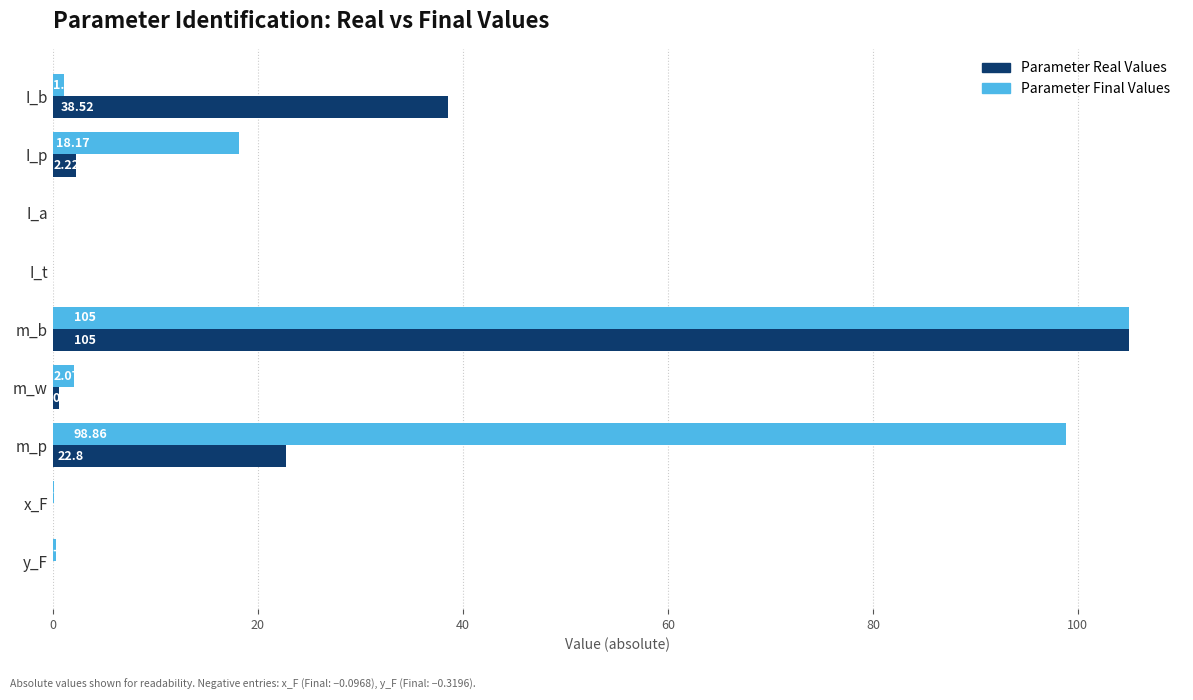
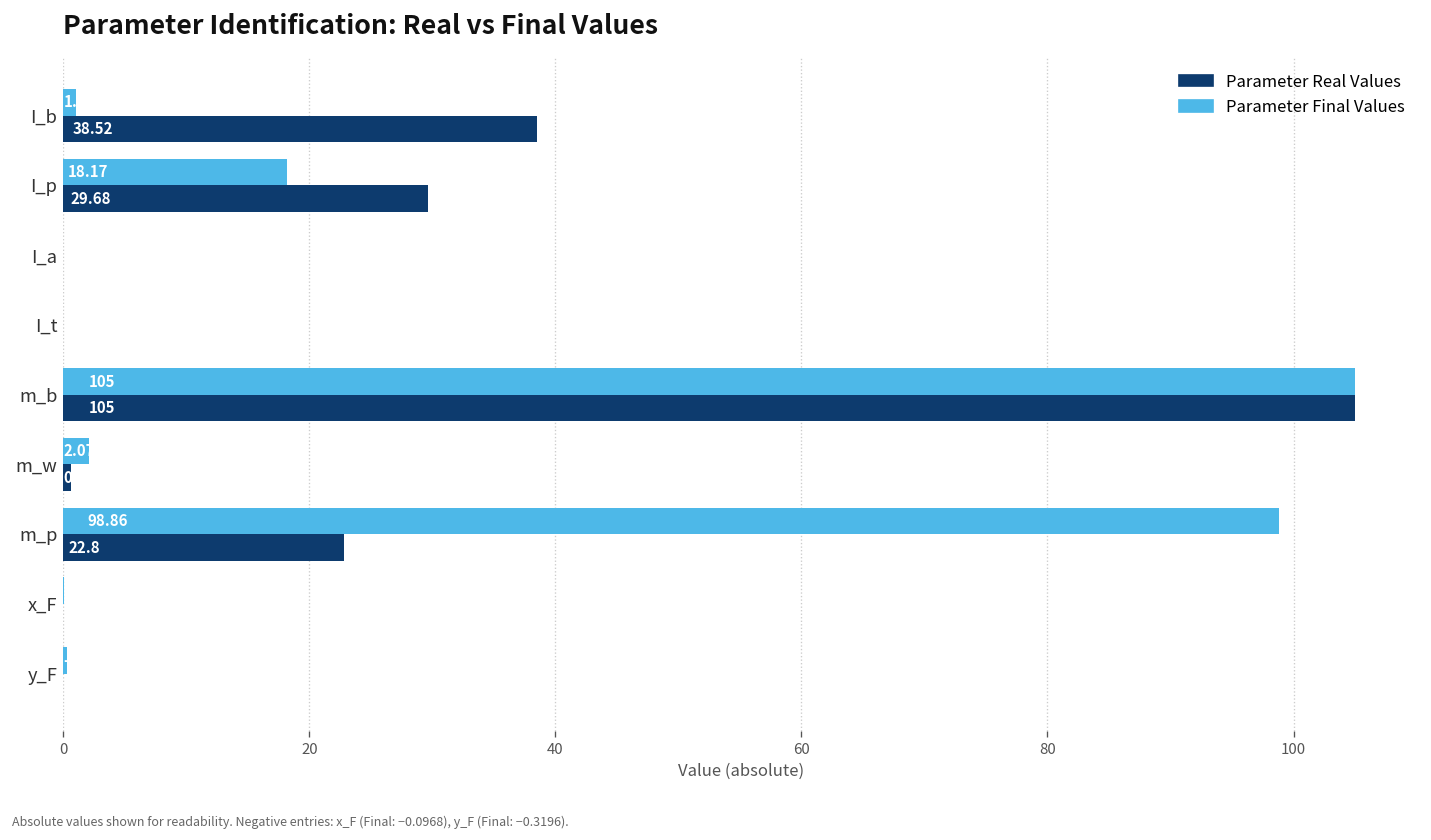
  {
    "Parameter Real Values": {
      "I_b": 38.52,
-     "I_p": 2.222,
+     "I_p": 29.68,
      "m_b": 105,
      "m_p": 22.8
    },
    "Parameter Final Values": {
      "I_p": 18.17,
      "m_b": 105,
      "m_w": 2.071,
      "m_p": 98.86
    }
  }
